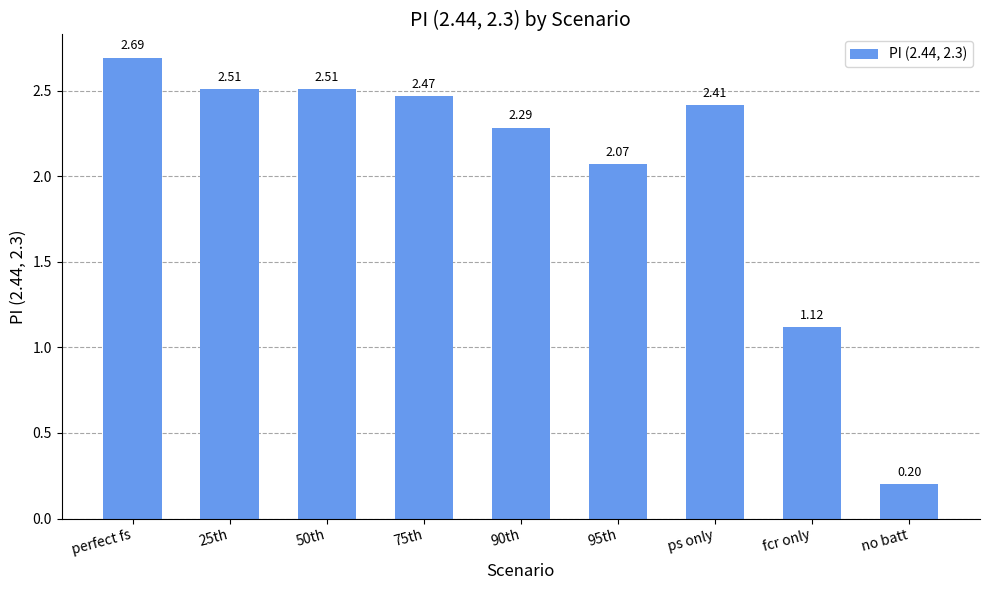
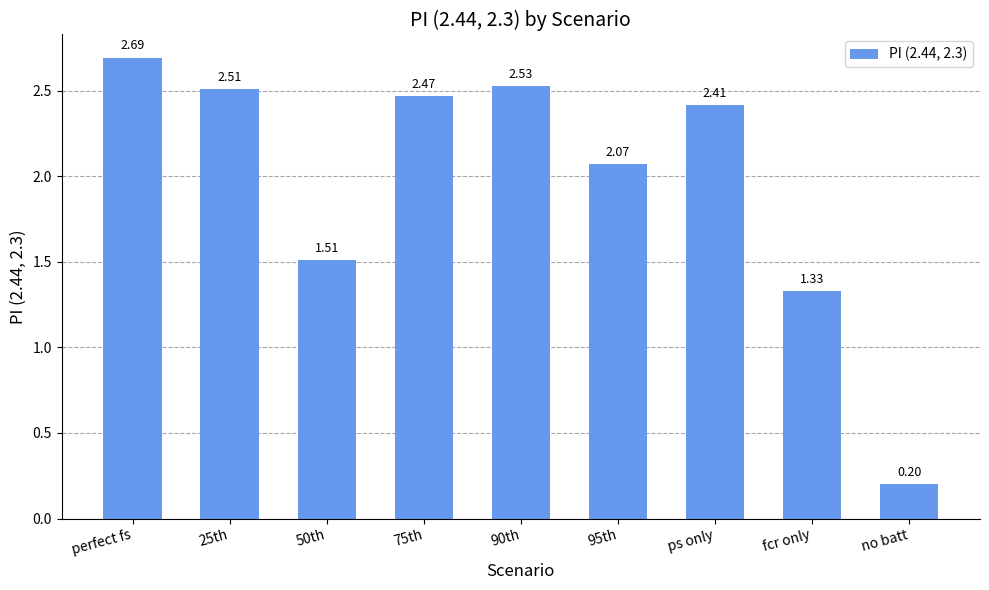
  {
    "perfect fs": 2.69,
    "25th": 2.51,
-   "50th": 2.51,
+   "50th": 1.51,
    "75th": 2.47,
-   "90th": 2.29,
+   "90th": 2.53,
    "95th": 2.07,
    "ps only": 2.41,
-   "fcr only": 1.12,
+   "fcr only": 1.33,
    "no batt": 0.20
  }
